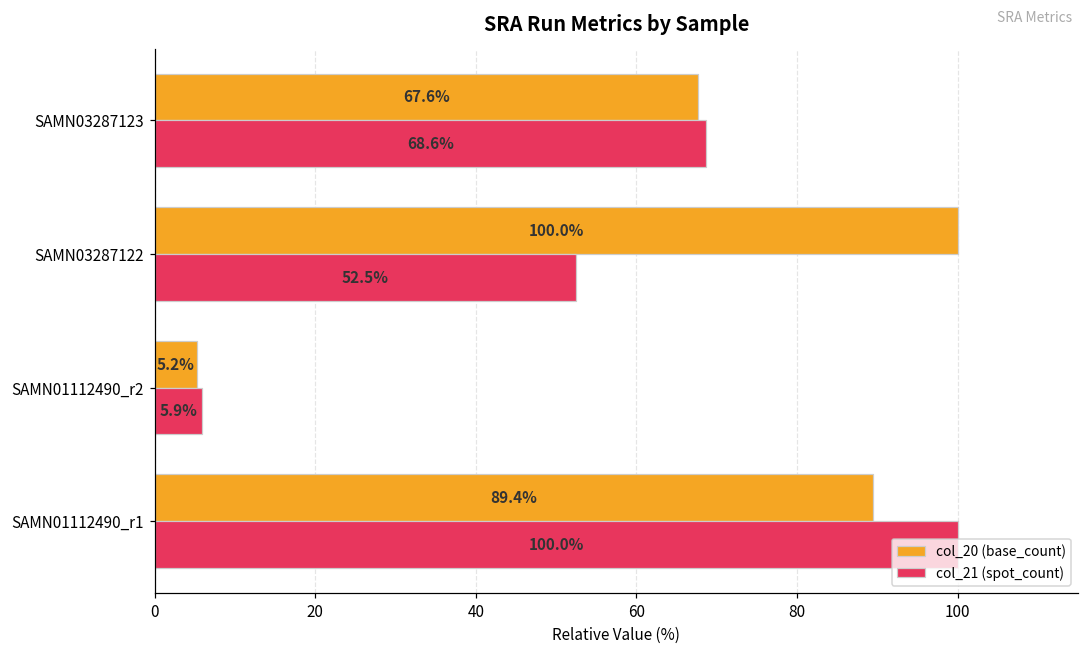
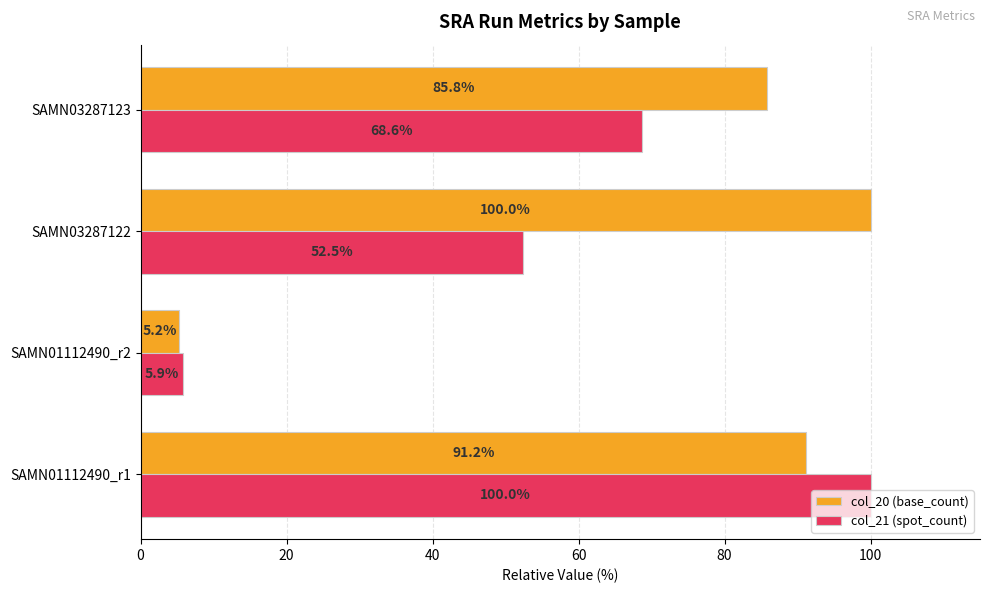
  {
    "col_20 (base_count)": {
-     "SAMN03287123": "67.6%",
+     "SAMN03287123": "85.8%",
      "SAMN03287122": "100.0%",
      "SAMN01112490_r2": "5.2%",
-     "SAMN01112490_r1": "89.4%"
+     "SAMN01112490_r1": "91.2%"
    },
    "col_21 (spot_count)": {
      "SAMN03287123": "68.6%",
      "SAMN03287122": "52.5%",
      "SAMN01112490_r2": "5.9%"
    }
  }
